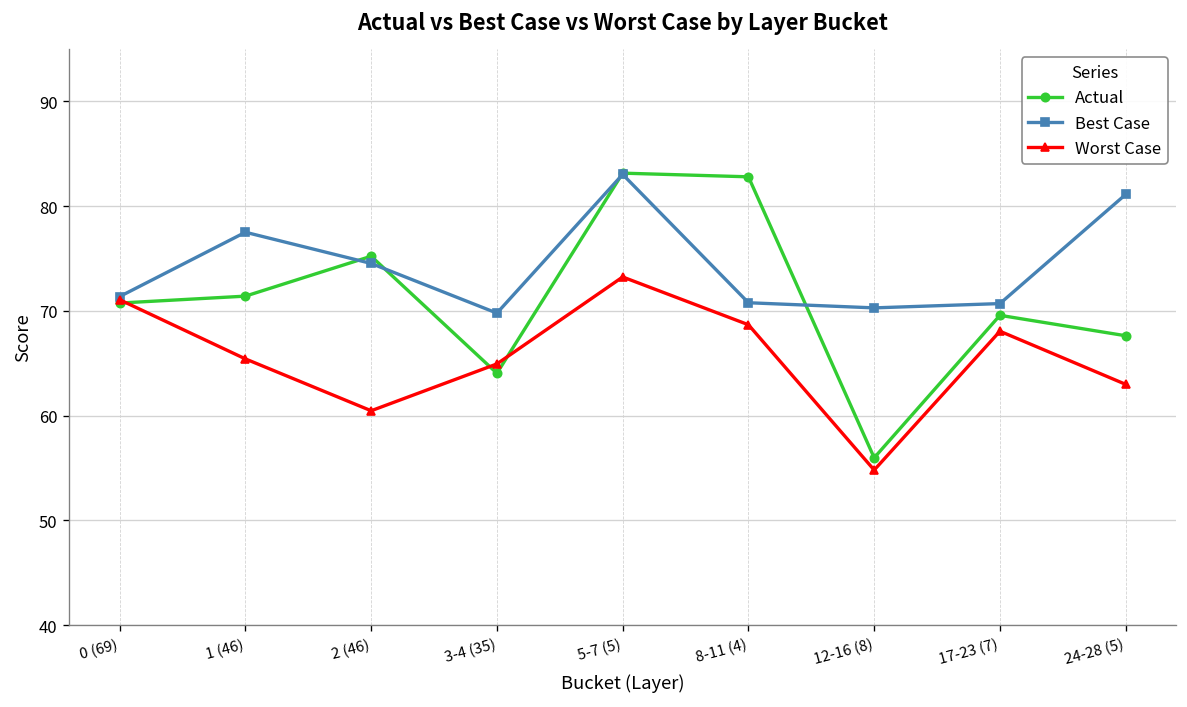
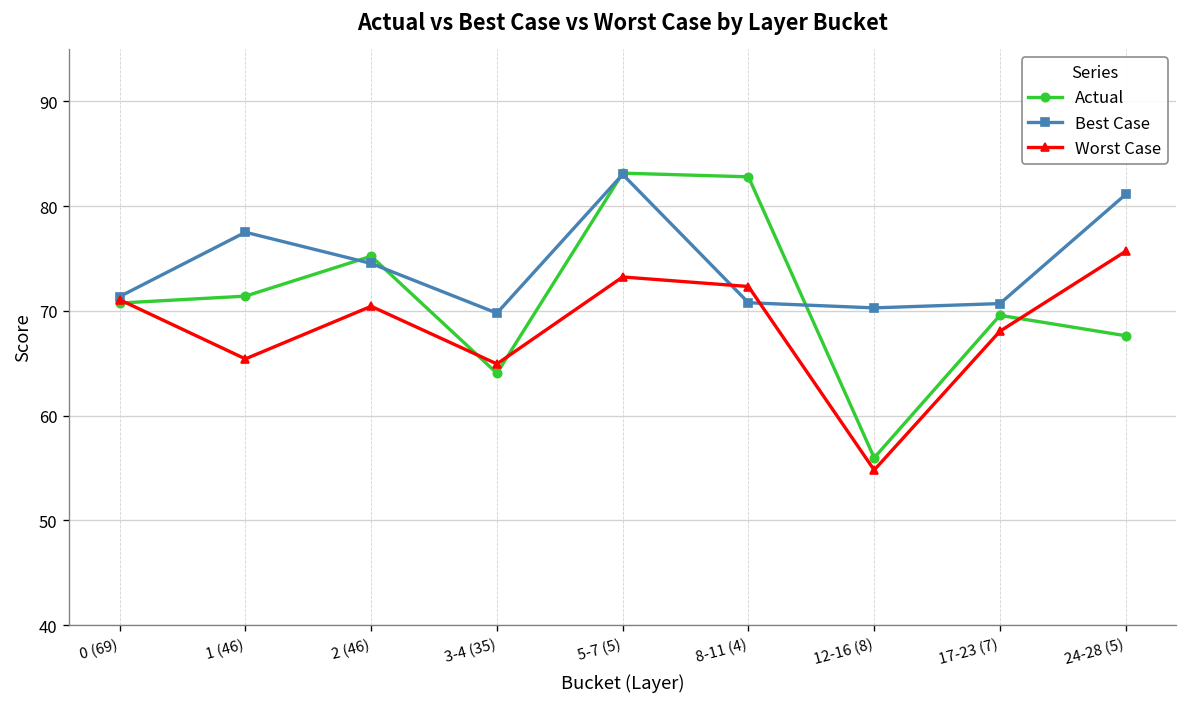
  {
    "Actual": {
      "0 (69)": 71,
      "1 (46)": 71,
      "2 (46)": 75,
      "3-4 (35)": 64,
      "8-11 (4)": 83,
      "12-16 (8)": 56,
      "17-23 (7)": 70,
      "24-28 (5)": 68
    },
    "Best Case": {
      "0 (69)": 71,
      "1 (46)": 78,
      "2 (46)": 75,
      "3-4 (35)": 70,
      "8-11 (4)": 71,
      "12-16 (8)": 70,
      "17-23 (7)": 71,
      "24-28 (5)": 81
    },
    "Worst Case": {
      "0 (69)": 71,
      "1 (46)": 65,
-     "2 (46)": 60,
+     "2 (46)": 70,
      "3-4 (35)": 65,
      "5-7 (5)": 73,
-     "8-11 (4)": 69,
+     "8-11 (4)": 72,
      "12-16 (8)": 55,
      "17-23 (7)": 68,
-     "24-28 (5)": 63
+     "24-28 (5)": 76
    }
  }
